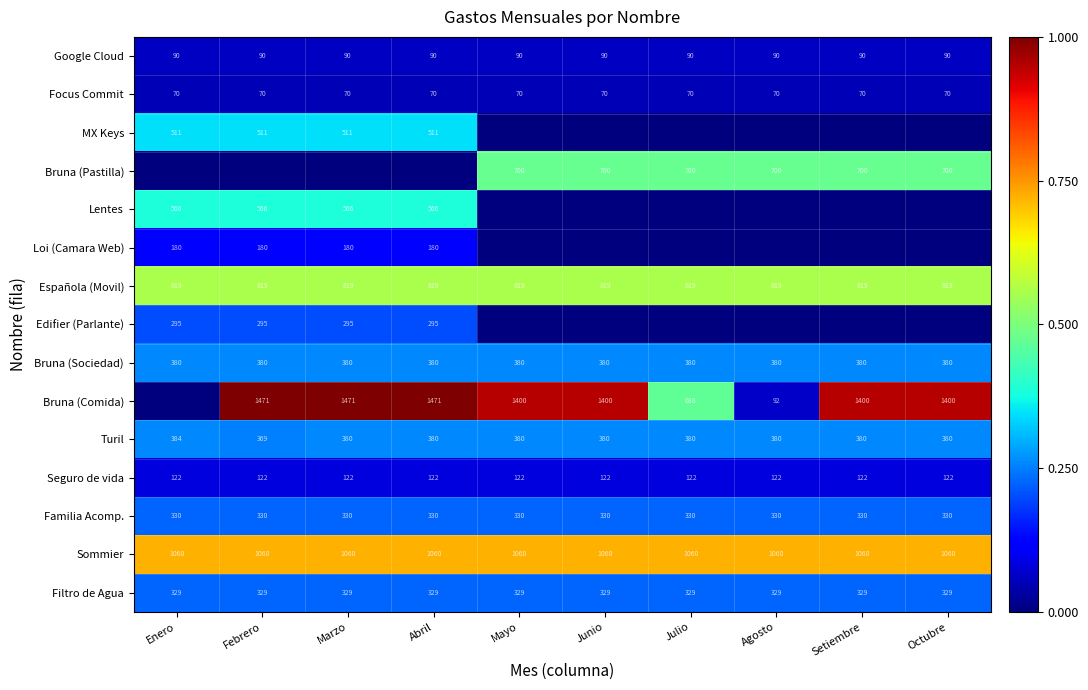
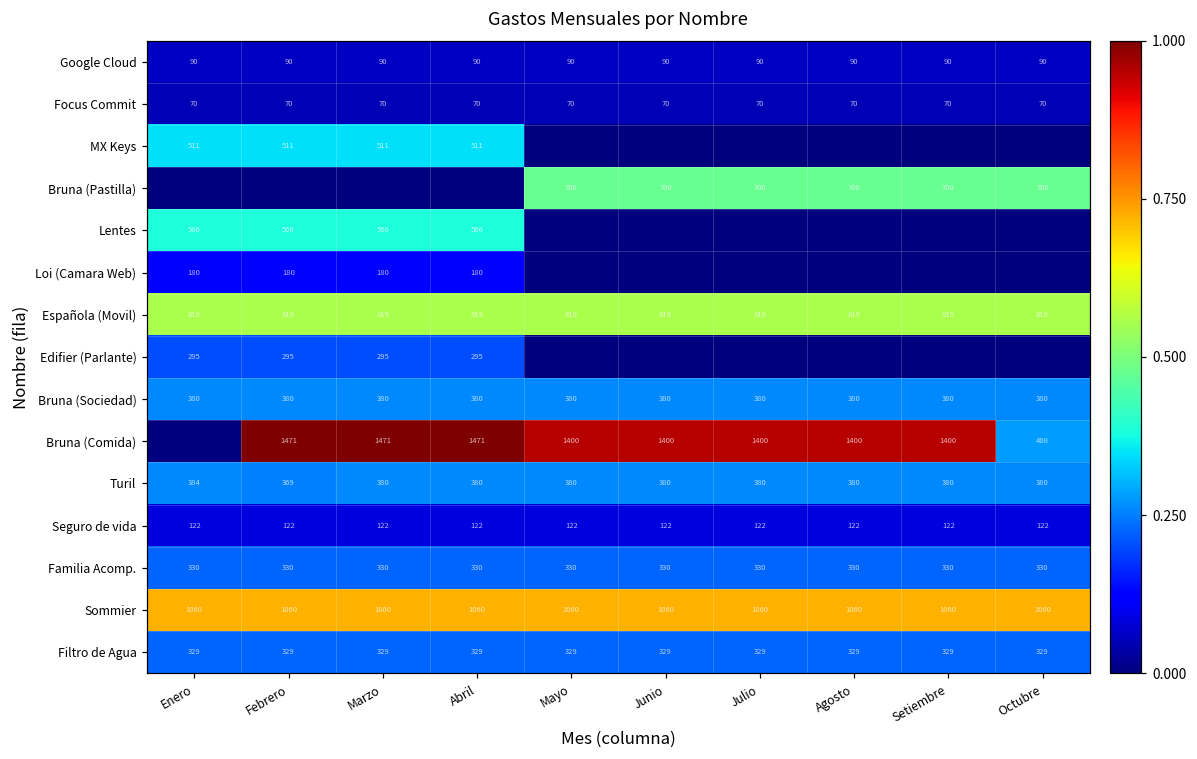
  {
    "Google Cloud": {
      "Enero": 90,
      "Febrero": 90,
      "Marzo": 90,
      "Abril": 90,
      "Mayo": 90,
      "Junio": 90,
      "Julio": 90,
      "Agosto": 90,
      "Setiembre": 90,
      "Octubre": 90
    },
    "Focus Commit": {
      "Enero": 70,
      "Febrero": 70,
      "Marzo": 70,
      "Abril": 70,
      "Mayo": 70,
      "Junio": 70,
      "Julio": 70,
      "Agosto": 70,
      "Setiembre": 70,
      "Octubre": 70
    },
    "MX Keys": {
      "Enero": 511,
      "Febrero": 511,
      "Marzo": 511,
      "Abril": 511
    },
    "Bruna (Pastilla)": {
      "Mayo": 700,
      "Junio": 700,
      "Julio": 700,
      "Agosto": 700,
      "Setiembre": 700,
      "Octubre": 700
    },
    "Lentes": {
      "Enero": 566,
      "Febrero": 566,
      "Marzo": 566,
      "Abril": 566
    },
    "Loi (Camara Web)": {
      "Enero": 180,
      "Febrero": 180,
      "Marzo": 180,
      "Abril": 180
    },
    "Española (Movil)": {
      "Enero": 819,
      "Febrero": 819,
      "Marzo": 819,
      "Abril": 819,
      "Mayo": 819,
      "Junio": 819,
      "Julio": 819,
      "Agosto": 819,
      "Setiembre": 819,
      "Octubre": 819
    },
    "Edifier (Parlante)": {
      "Enero": 295,
      "Febrero": 295,
      "Marzo": 295,
      "Abril": 295
    },
    "Bruna (Sociedad)": {
      "Enero": 380,
      "Febrero": 380,
      "Marzo": 380,
      "Abril": 380,
      "Mayo": 380,
      "Junio": 380,
      "Julio": 380,
      "Agosto": 380,
      "Setiembre": 380,
      "Octubre": 380
    },
    "Bruna (Comida)": {
      "Febrero": 1471,
      "Marzo": 1471,
      "Abril": 1471,
      "Mayo": 1400,
      "Junio": 1400,
-     "Julio": 688,
-     "Agosto": 92,
+     "Julio": 1400,
+     "Agosto": 1400,
      "Setiembre": 1400,
-     "Octubre": 1400
+     "Octubre": 408
    },
    "Turil": {
      "Enero": 384,
      "Febrero": 369,
      "Marzo": 380,
      "Abril": 380,
      "Mayo": 380,
      "Junio": 380,
      "Julio": 380,
      "Agosto": 380,
      "Setiembre": 380,
      "Octubre": 380
    },
    "Seguro de vida": {
      "Enero": 122,
      "Febrero": 122,
      "Marzo": 122,
      "Abril": 122,
      "Mayo": 122,
      "Junio": 122,
      "Julio": 122,
      "Agosto": 122,
      "Setiembre": 122,
      "Octubre": 122
    },
    "Familia Acomp.": {
      "Enero": 330,
      "Febrero": 330,
      "Marzo": 330,
      "Abril": 330,
      "Mayo": 330,
      "Junio": 330,
      "Julio": 330,
      "Agosto": 330,
      "Setiembre": 330,
      "Octubre": 330
    },
    "Sommier": {
      "Enero": 1060,
      "Febrero": 1060,
      "Marzo": 1060,
      "Abril": 1060,
      "Mayo": 1060,
      "Junio": 1060,
      "Julio": 1060,
      "Agosto": 1060,
      "Setiembre": 1060,
      "Octubre": 1060
    },
    "Filtro de Agua": {
      "Enero": 329,
      "Febrero": 329,
      "Marzo": 329,
      "Abril": 329,
      "Mayo": 329,
      "Junio": 329,
      "Julio": 329,
      "Agosto": 329,
      "Setiembre": 329,
      "Octubre": 329
    }
  }
